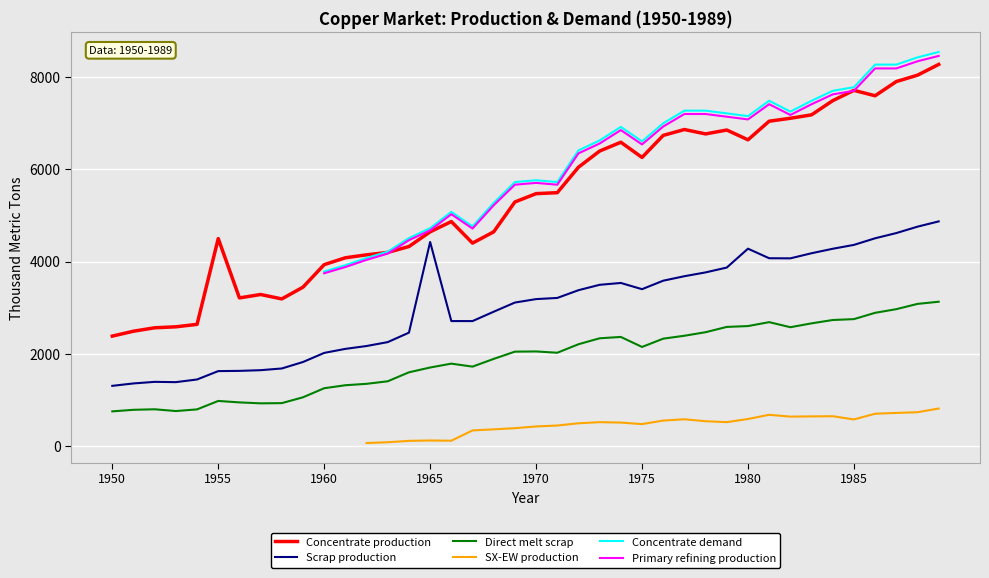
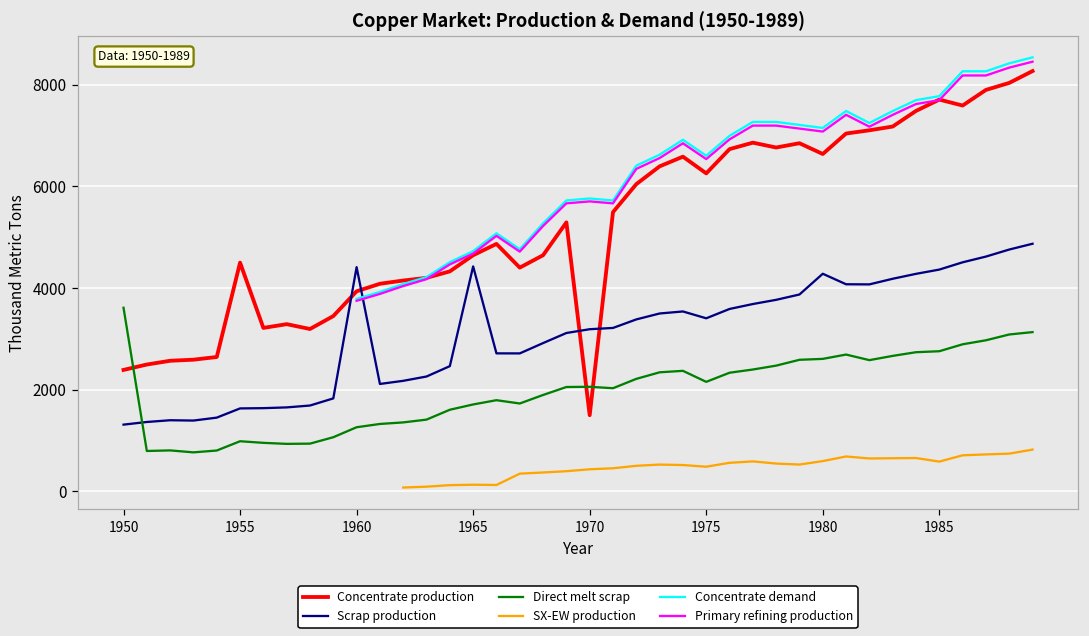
  {
    "Concentrate production": {
      "1950": 2400,
      "1955": 4500,
      "1960": 3900,
-     "1970": 5500,
+     "1970": 1500,
      "1975": 6300,
      "1980": 6600
    },
    "Scrap production": {
      "1950": 1300,
      "1955": 1600,
-     "1960": 2000,
+     "1960": 4400,
      "1965": 4400,
      "1970": 3200,
      "1975": 3400,
      "1980": 4300,
      "1985": 4400
    },
    "Direct melt scrap": {
-     "1950": 800,
+     "1950": 3600,
      "1955": 1000,
      "1960": 1300,
      "1965": 1700,
      "1970": 2100,
      "1975": 2200,
      "1980": 2600,
      "1985": 2800
    },
    "SX-EW production": {
      "1965": 100,
      "1970": 400,
      "1975": 500,
      "1980": 600,
      "1985": 600
    },
    "Concentrate demand": {
      "1970": 5800,
      "1975": 6600,
      "1980": 7100,
      "1985": 7800
    },
    "Primary refining production": {
      "1970": 5700,
      "1975": 6500,
      "1980": 7100
    }
  }
